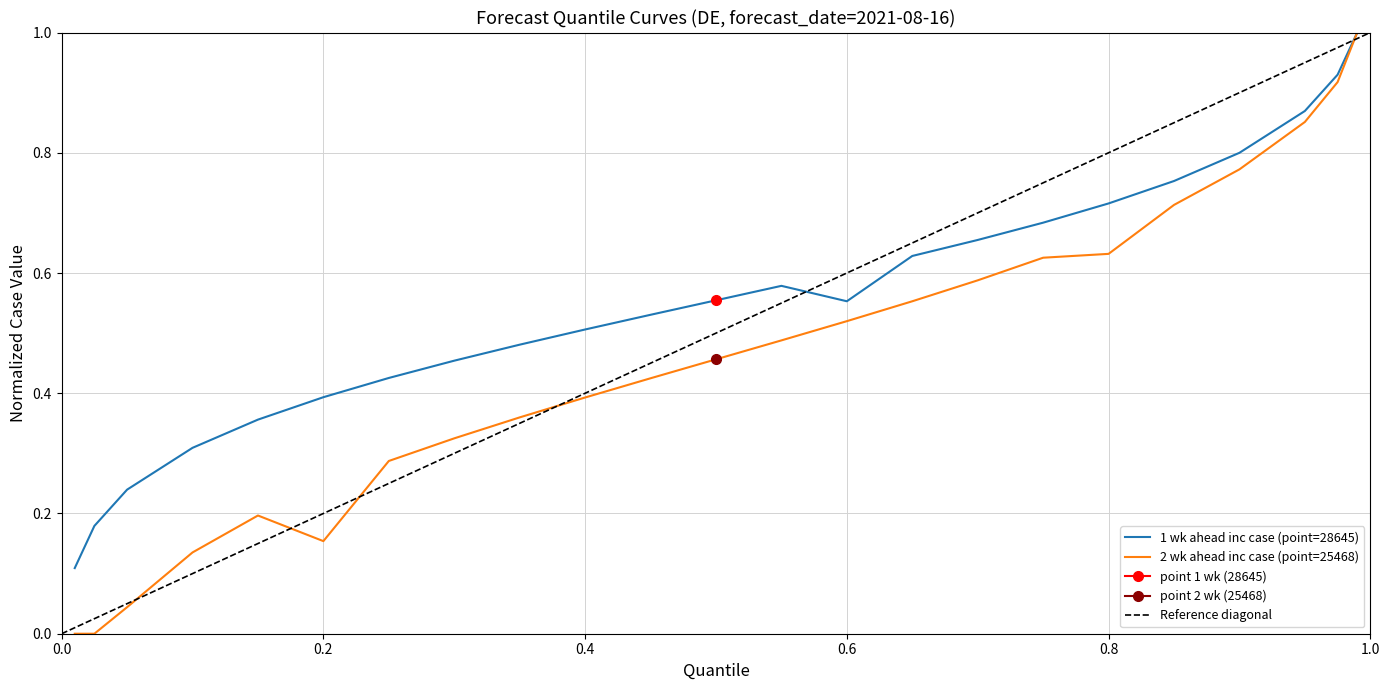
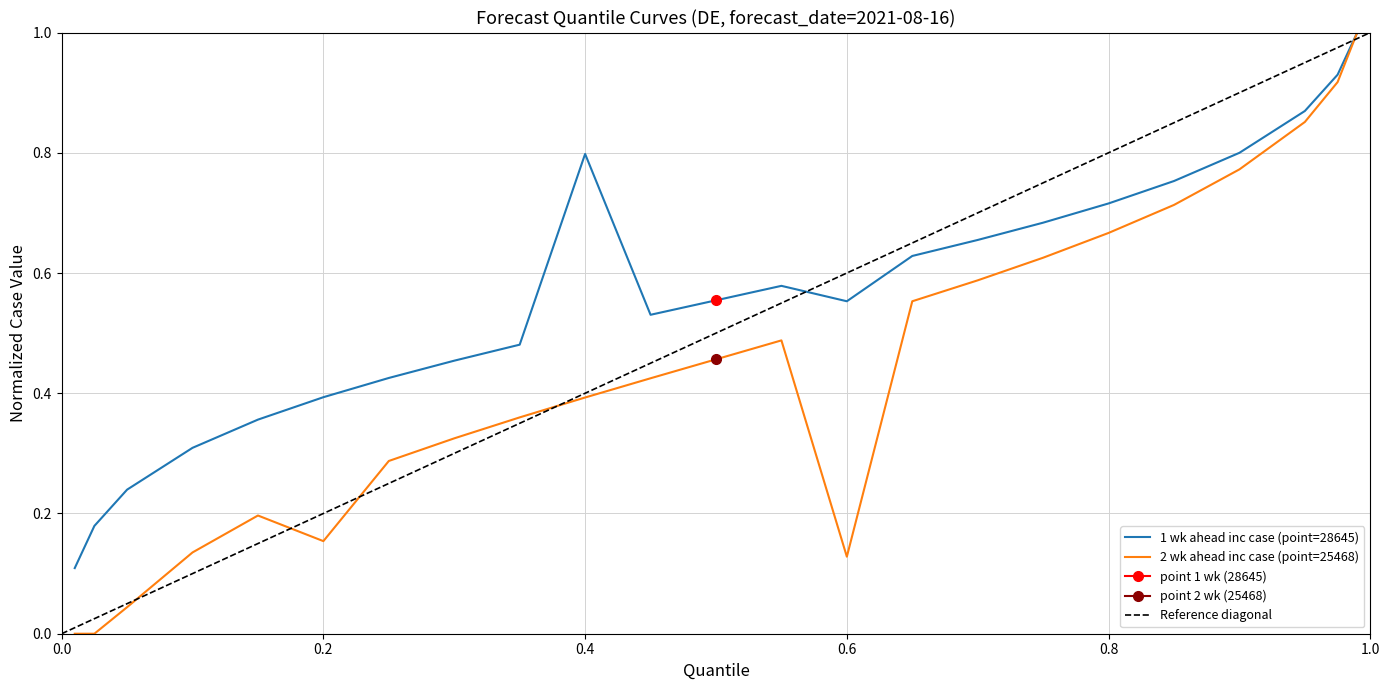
  {
    "1 wk ahead inc case (point=28645)": {
      "0.2": 0.39,
-     "0.4": 0.51,
+     "0.4": 0.80,
      "0.6": 0.55,
      "0.8": 0.72
    },
    "2 wk ahead inc case (point=25468)": {
      "0.2": 0.15,
      "0.4": 0.39,
-     "0.6": 0.52,
-     "0.8": 0.63
+     "0.6": 0.13,
+     "0.8": 0.67
    },
    "Reference diagonal": {
      "0.0": 0.00,
      "1.0": 1.00
    }
  }
